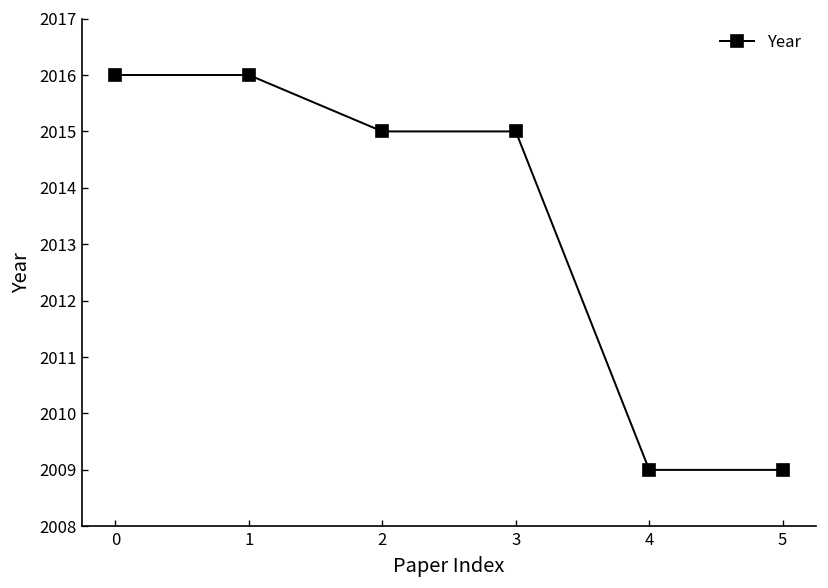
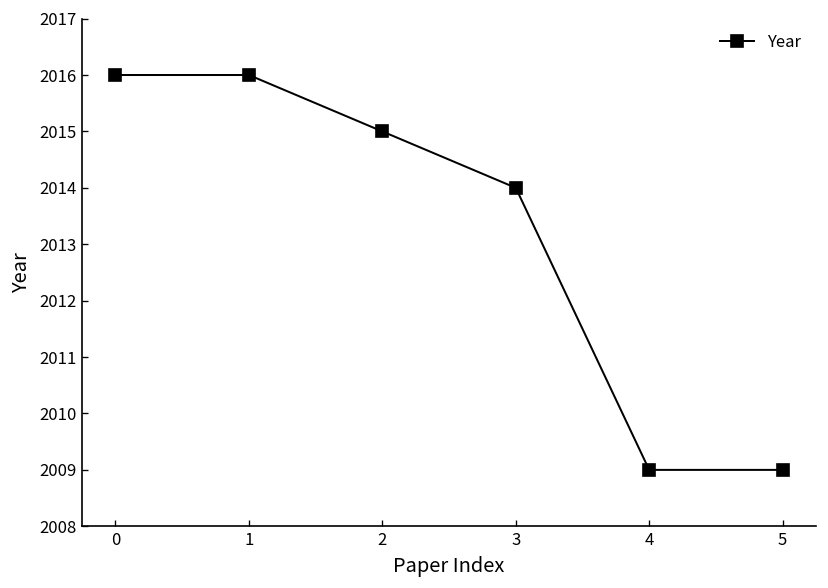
  {
    "0": 2016,
    "1": 2016,
    "2": 2015,
-   "3": 2015,
+   "3": 2014,
    "4": 2009,
    "5": 2009
  }
